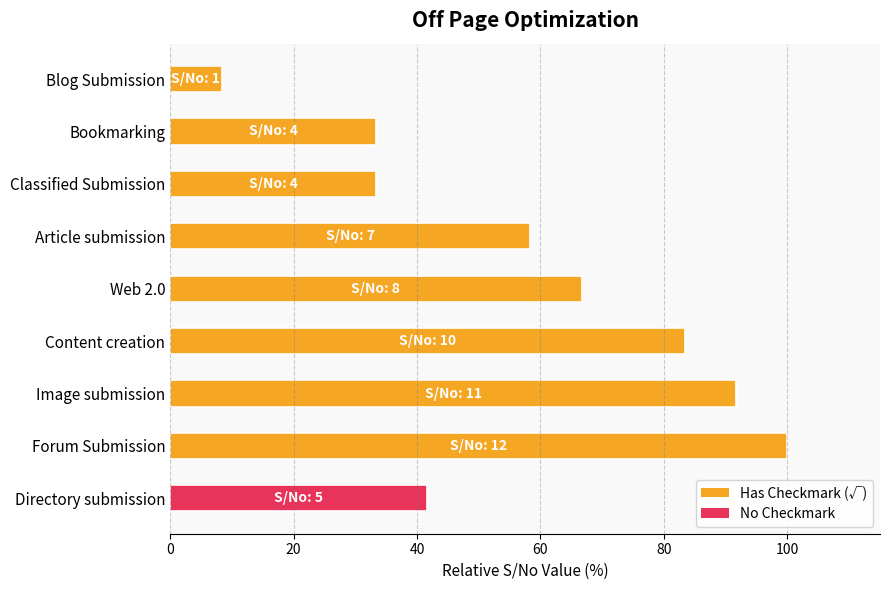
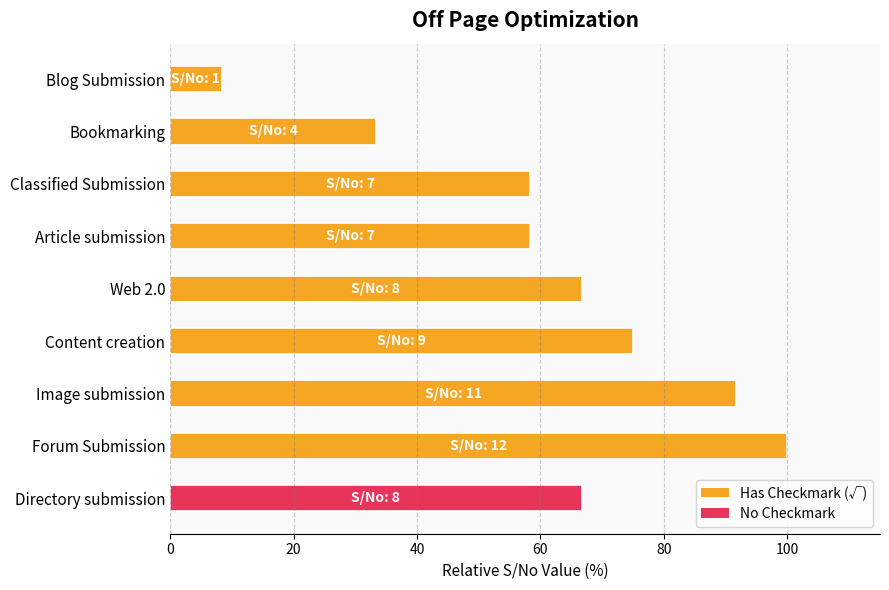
  {
-   "Classified Submission": 4,
-   "Content creation": 10,
-   "Directory submission": 5
+   "Classified Submission": 7,
+   "Content creation": 9,
+   "Directory submission": 8
  }
